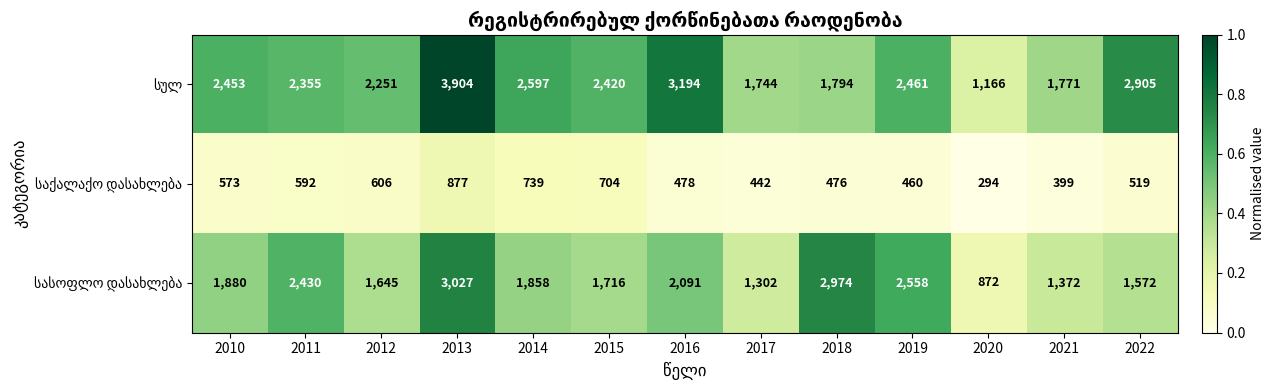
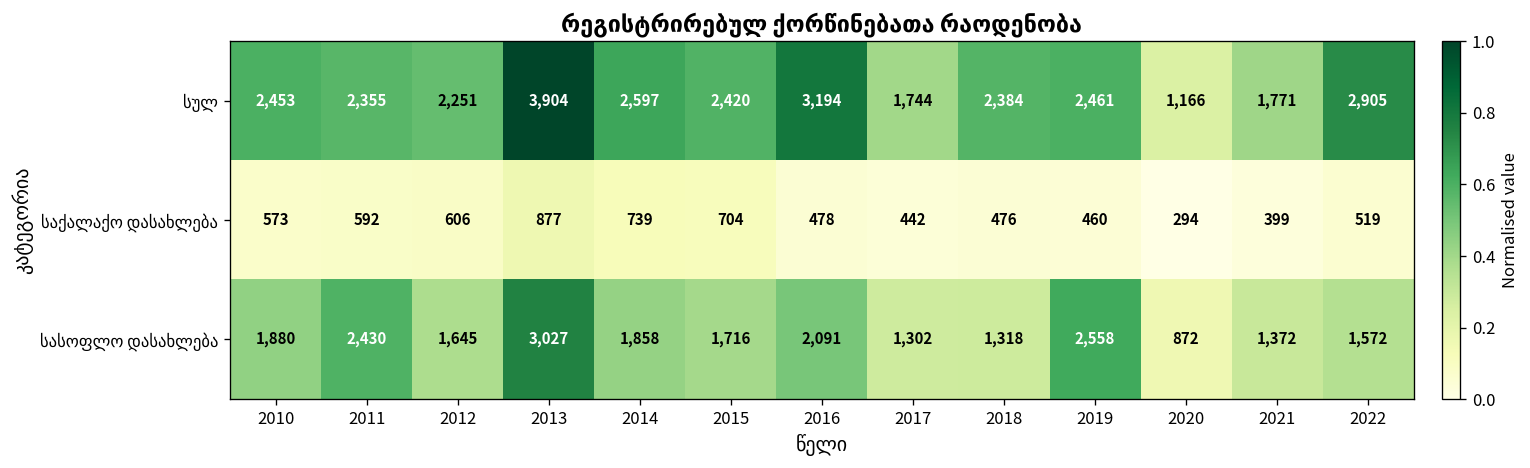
  {
    "სულ": {
      "2010": "2,453",
      "2011": "2,355",
      "2012": "2,251",
      "2013": "3,904",
      "2014": "2,597",
      "2015": "2,420",
      "2016": "3,194",
      "2017": "1,744",
-     "2018": "1,794",
+     "2018": "2,384",
      "2019": "2,461",
      "2020": "1,166",
      "2021": "1,771",
      "2022": "2,905"
    },
    "საქალაქო დასახლება": {
      "2010": "573",
      "2011": "592",
      "2012": "606",
      "2013": "877",
      "2014": "739",
      "2015": "704",
      "2016": "478",
      "2017": "442",
      "2018": "476",
      "2019": "460",
      "2020": "294",
      "2021": "399",
      "2022": "519"
    },
    "სასოფლო დასახლება": {
      "2010": "1,880",
      "2011": "2,430",
      "2012": "1,645",
      "2013": "3,027",
      "2014": "1,858",
      "2015": "1,716",
      "2016": "2,091",
      "2017": "1,302",
-     "2018": "2,974",
+     "2018": "1,318",
      "2019": "2,558",
      "2020": "872",
      "2021": "1,372",
      "2022": "1,572"
    }
  }
